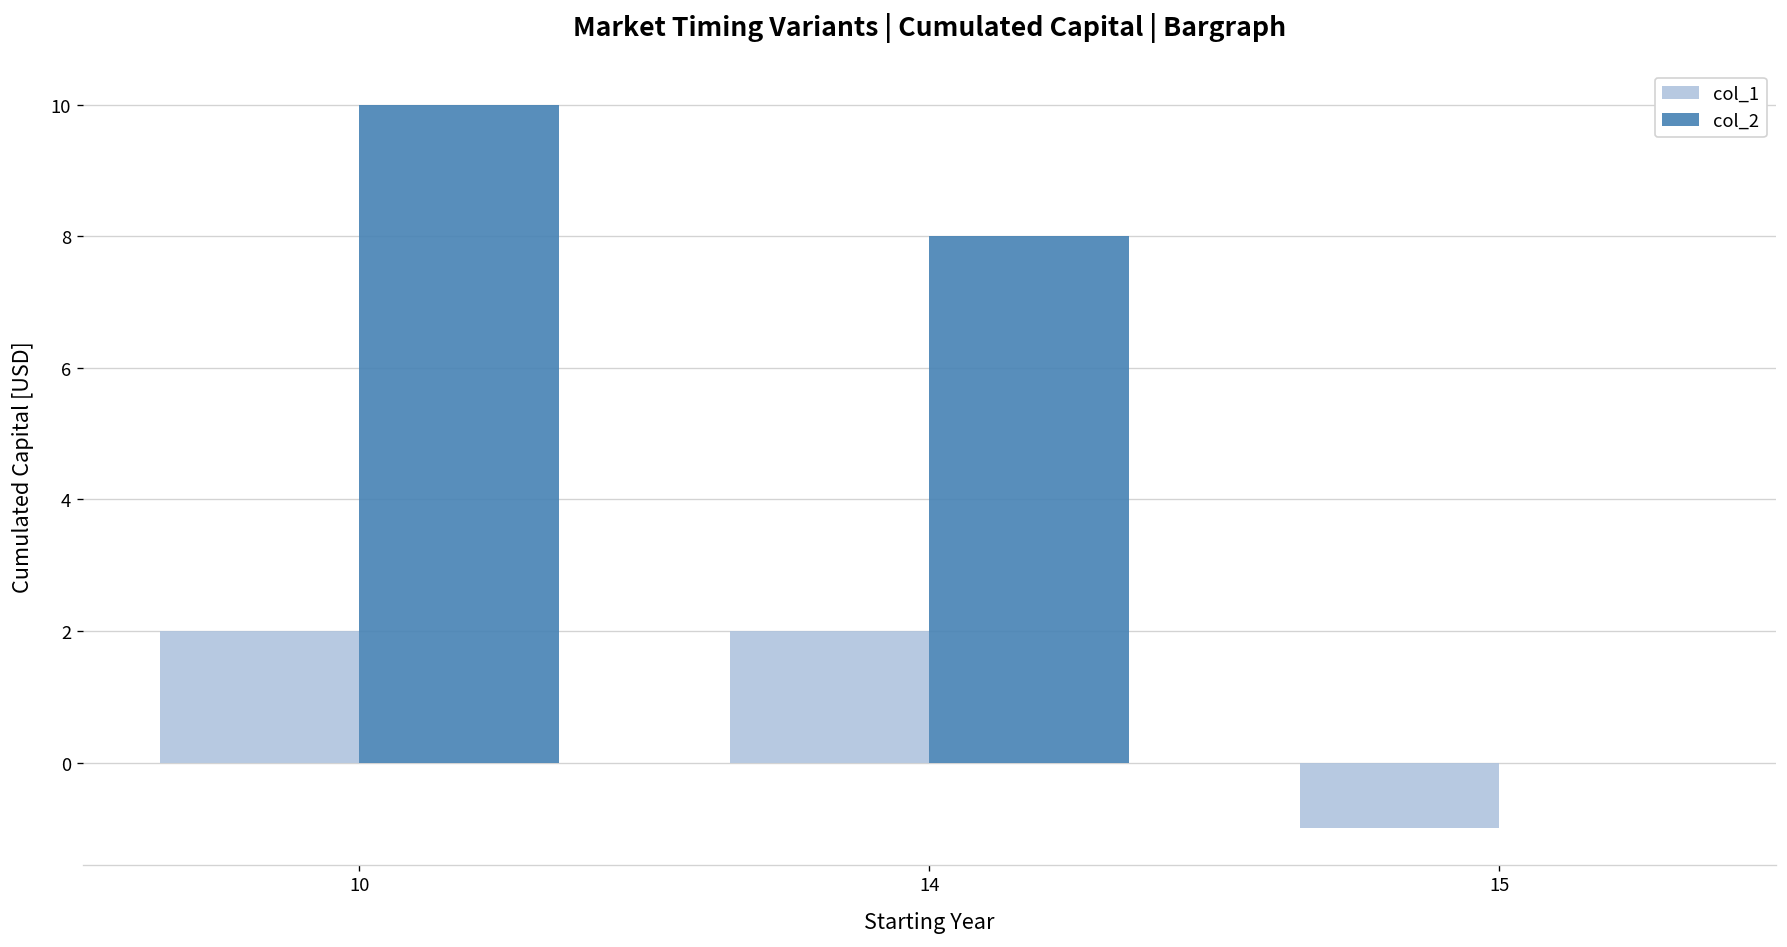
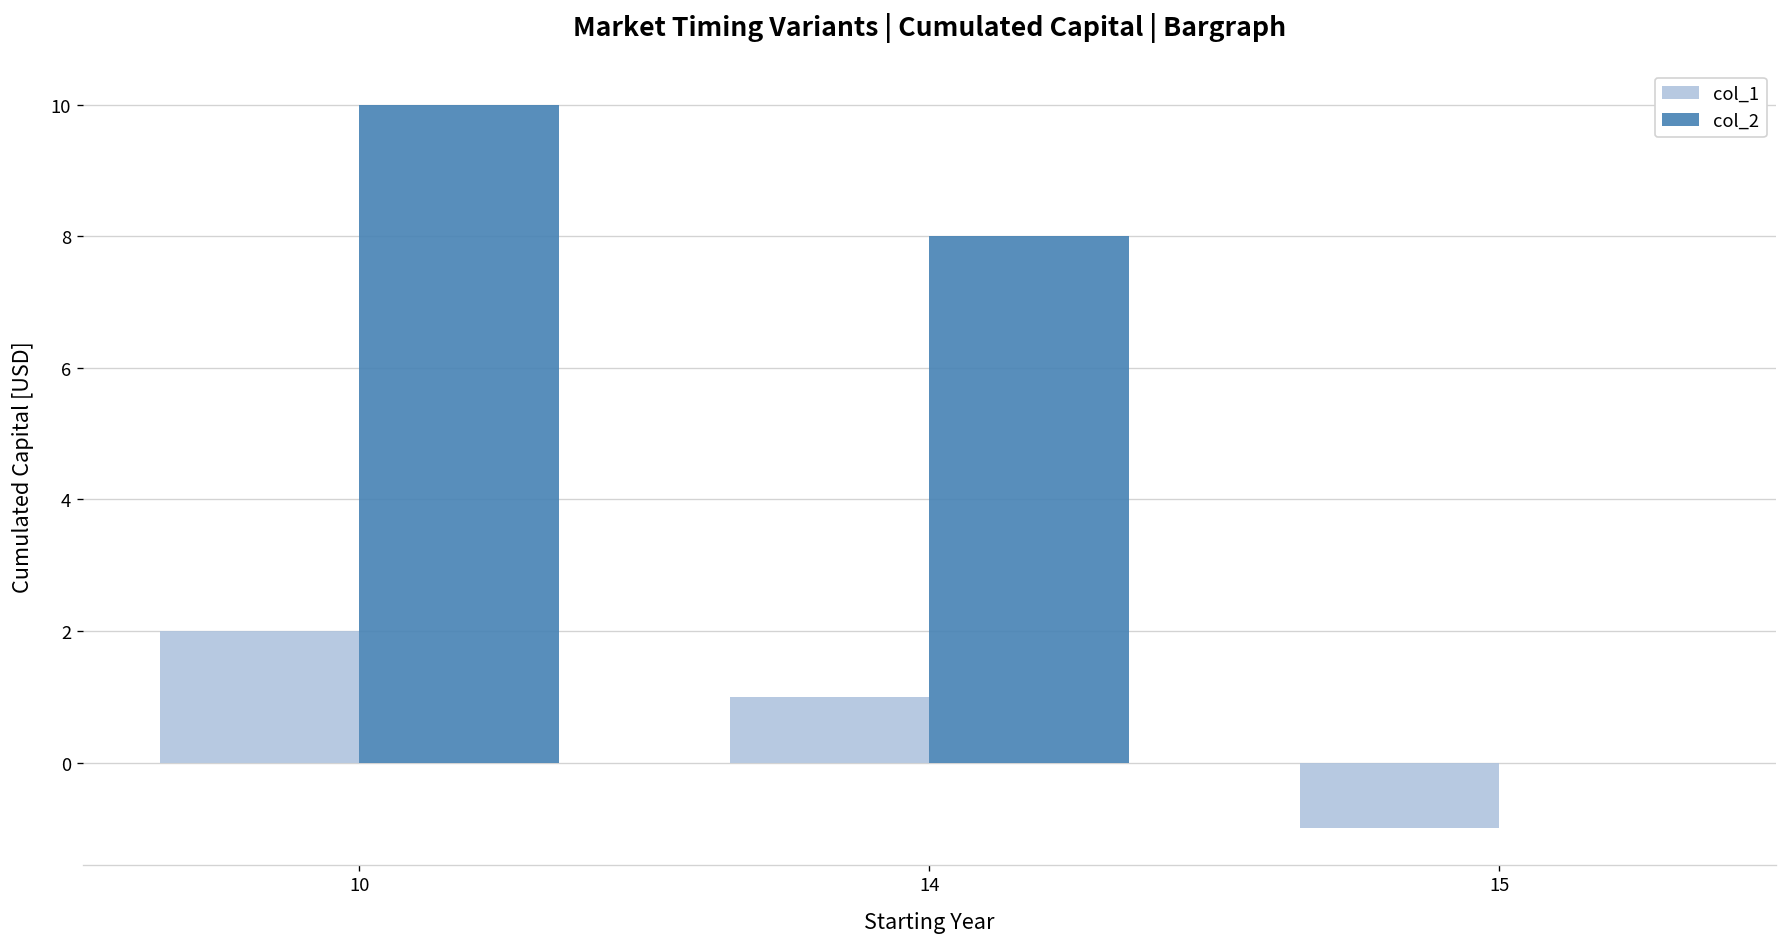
  {
    "col_1": {
      "10": 2,
-     "14": 2,
+     "14": 1,
      "15": -1
    },
    "col_2": {
      "10": 10,
      "14": 8,
      "15": 0
    }
  }
